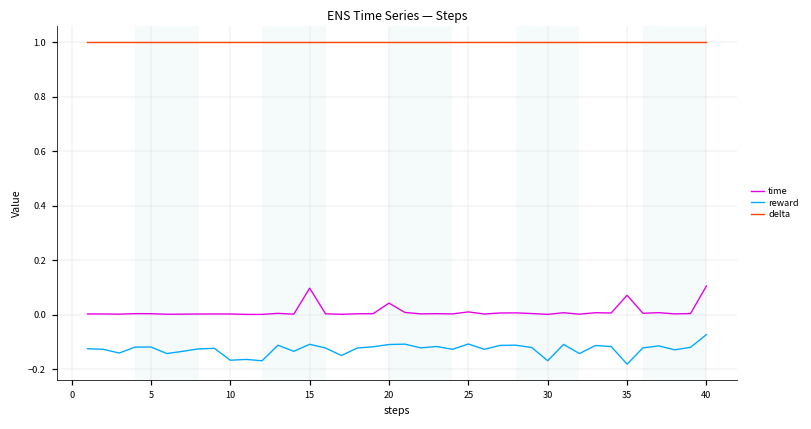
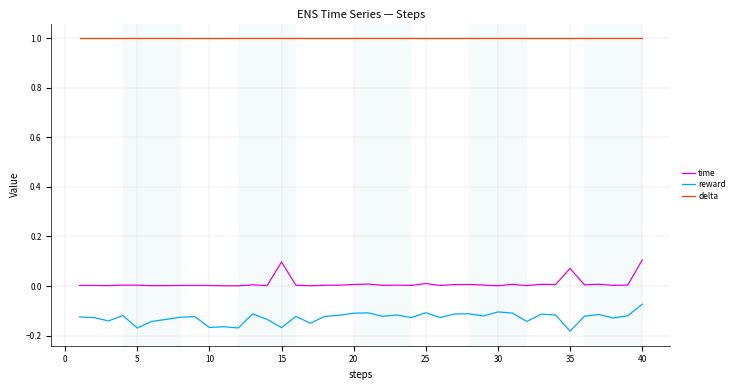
  {
    "time": {
      "5": 0.00,
      "10": 0.00,
      "15": 0.10,
-     "20": 0.04,
+     "20": 0.01,
      "25": 0.01,
      "30": 0.00,
      "35": 0.07,
      "40": 0.11
    },
    "reward": {
-     "5": -0.12,
+     "5": -0.17,
      "10": -0.17,
-     "15": -0.11,
+     "15": -0.17,
      "20": -0.11,
      "25": -0.11,
-     "30": -0.17,
+     "30": -0.10,
      "35": -0.18,
      "40": -0.07
    },
    "delta": {
      "5": 1.00,
      "10": 1.00,
      "15": 1.00,
      "20": 1.00,
      "25": 1.00,
      "30": 1.00,
      "35": 1.00,
      "40": 1.00
    }
  }
